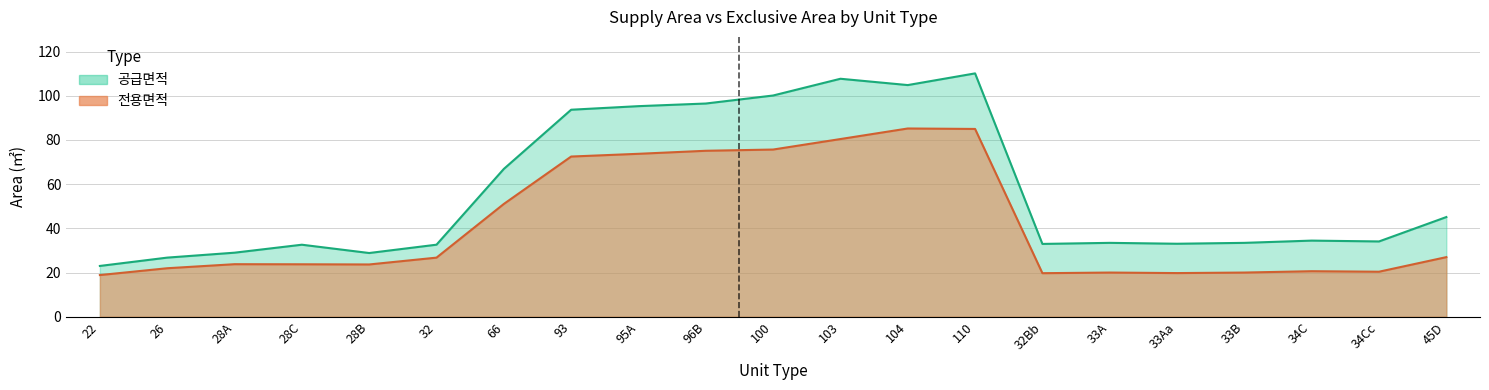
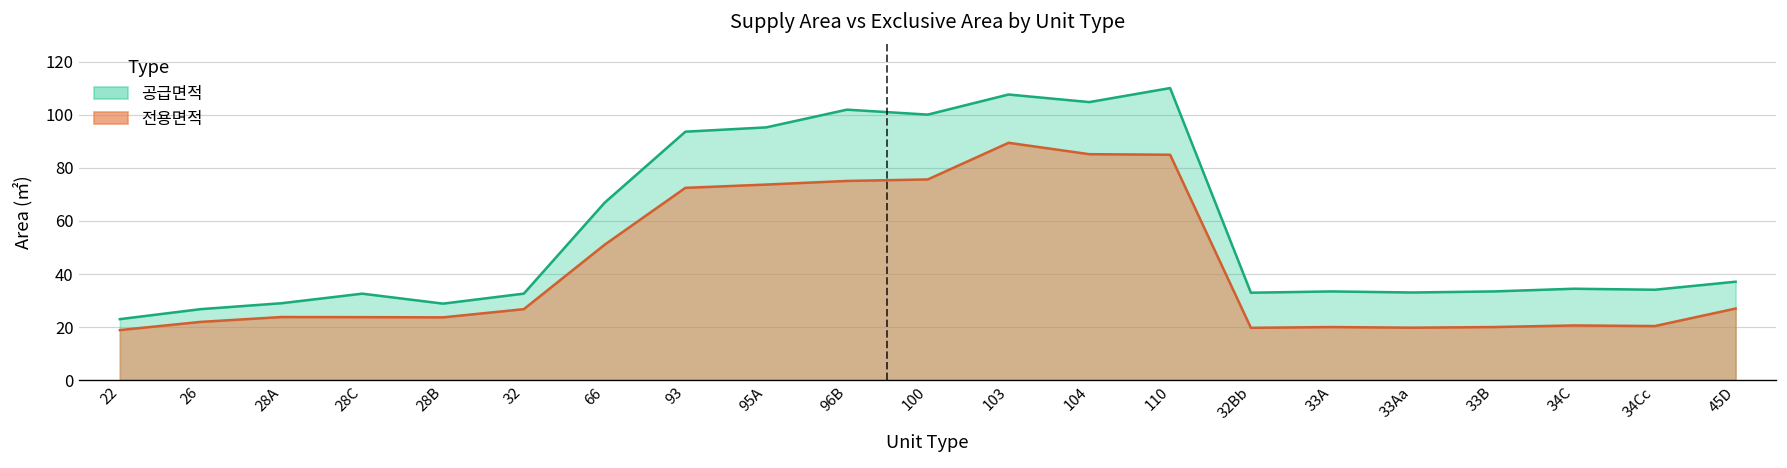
  {
    "공급면적": {
      "22": 23,
      "26": 27,
      "28A": 29,
      "28C": 33,
      "28B": 29,
      "32": 33,
      "66": 67,
      "93": 94,
      "95A": 95,
-     "96B": 97,
+     "96B": 102,
      "100": 100,
      "103": 108,
      "104": 105,
      "110": 110,
      "32Bb": 33,
      "33A": 33,
      "33Aa": 33,
      "33B": 33,
      "34C": 34,
      "34Cc": 34,
-     "45D": 45
+     "45D": 37
    },
    "전용면적": {
      "22": 19,
      "26": 22,
      "28A": 24,
      "28C": 24,
      "28B": 24,
      "32": 27,
      "66": 51,
      "93": 73,
      "95A": 74,
      "96B": 75,
      "100": 76,
-     "103": 80,
+     "103": 89,
      "104": 85,
      "110": 85,
      "32Bb": 20,
      "33A": 20,
      "33Aa": 20,
      "33B": 20,
      "34C": 21,
      "34Cc": 20,
      "45D": 27
    }
  }
